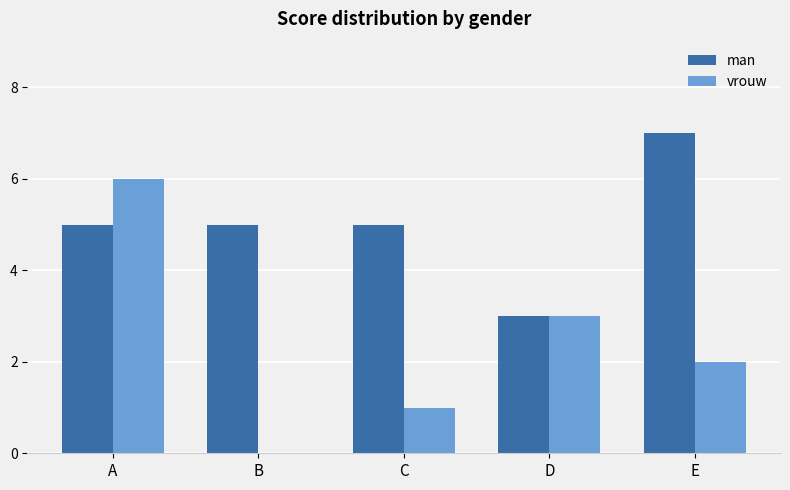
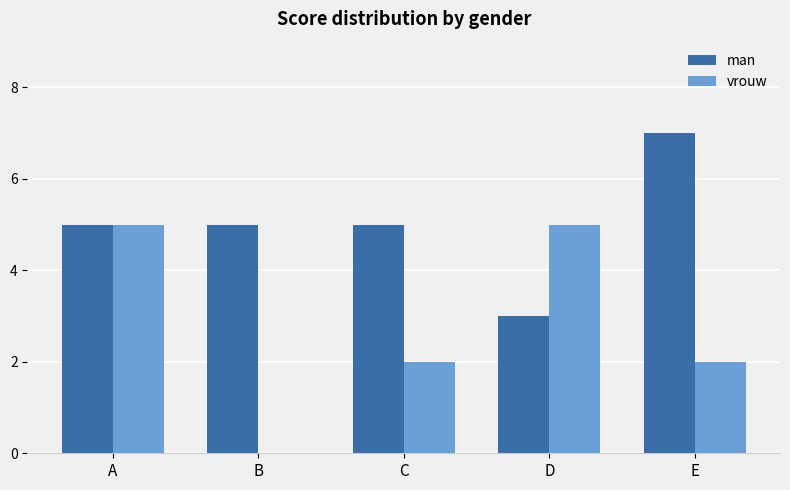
  {
    "man": {
      "A": 5,
      "B": 5,
      "C": 5,
      "D": 3,
      "E": 7
    },
    "vrouw": {
-     "A": 6,
+     "A": 5,
      "B": 0,
-     "C": 1,
-     "D": 3,
+     "C": 2,
+     "D": 5,
      "E": 2
    }
  }
